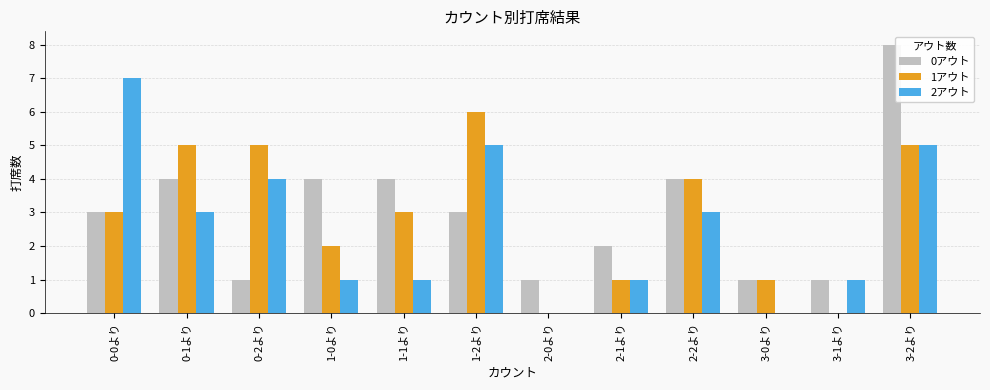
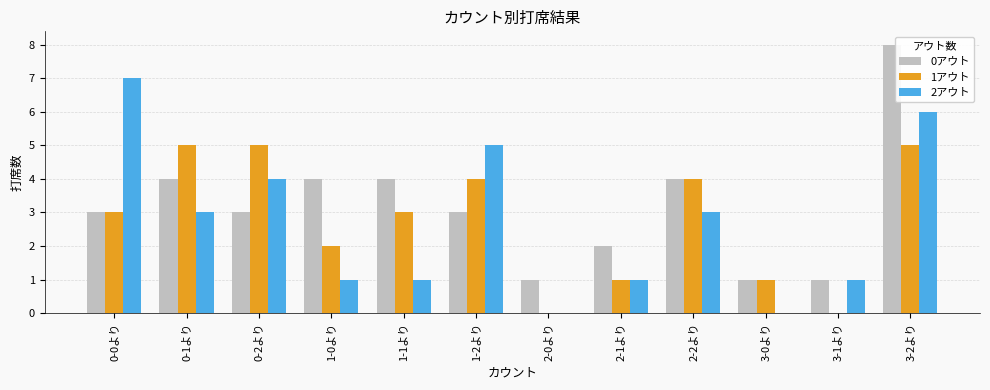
  {
    "0アウト": {
      "0-0より": 3,
      "0-1より": 4,
-     "0-2より": 1,
+     "0-2より": 3,
      "1-0より": 4,
      "1-1より": 4,
      "1-2より": 3,
      "2-0より": 1,
      "2-1より": 2,
      "2-2より": 4,
      "3-0より": 1,
      "3-1より": 1,
      "3-2より": 8
    },
    "1アウト": {
      "0-0より": 3,
      "0-1より": 5,
      "0-2より": 5,
      "1-0より": 2,
      "1-1より": 3,
-     "1-2より": 6,
+     "1-2より": 4,
      "2-0より": 0,
      "2-1より": 1,
      "2-2より": 4,
      "3-0より": 1,
      "3-1より": 0,
      "3-2より": 5
    },
    "2アウト": {
      "0-0より": 7,
      "0-1より": 3,
      "0-2より": 4,
      "1-0より": 1,
      "1-1より": 1,
      "1-2より": 5,
      "2-0より": 0,
      "2-1より": 1,
      "2-2より": 3,
      "3-0より": 0,
      "3-1より": 1,
-     "3-2より": 5
+     "3-2より": 6
    }
  }
